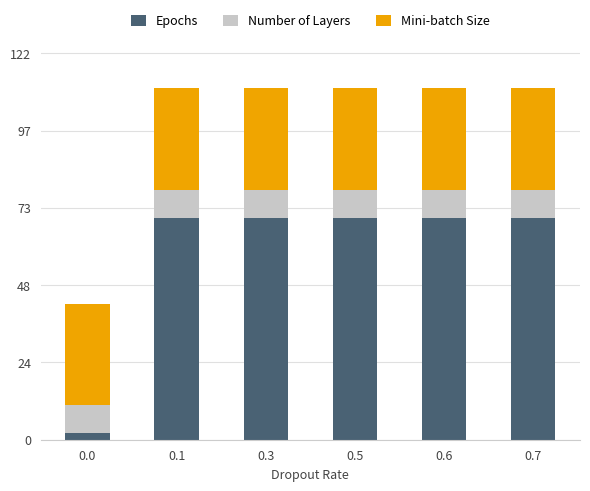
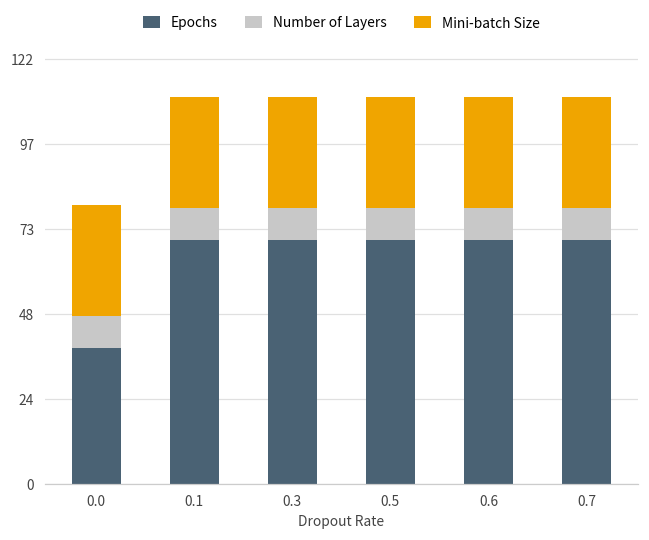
  {
    "Epochs": {
-     "0.0": 2,
+     "0.0": 39,
      "0.1": 70,
      "0.3": 70,
      "0.5": 70,
      "0.6": 70,
      "0.7": 70
    },
    "Number of Layers": {
      "0.0": 9,
      "0.1": 9,
      "0.3": 9,
      "0.5": 9,
      "0.6": 9,
      "0.7": 9
    },
    "Mini-batch Size": {
      "0.0": 32,
      "0.1": 32,
      "0.3": 32,
      "0.5": 32,
      "0.6": 32,
      "0.7": 32
    }
  }
